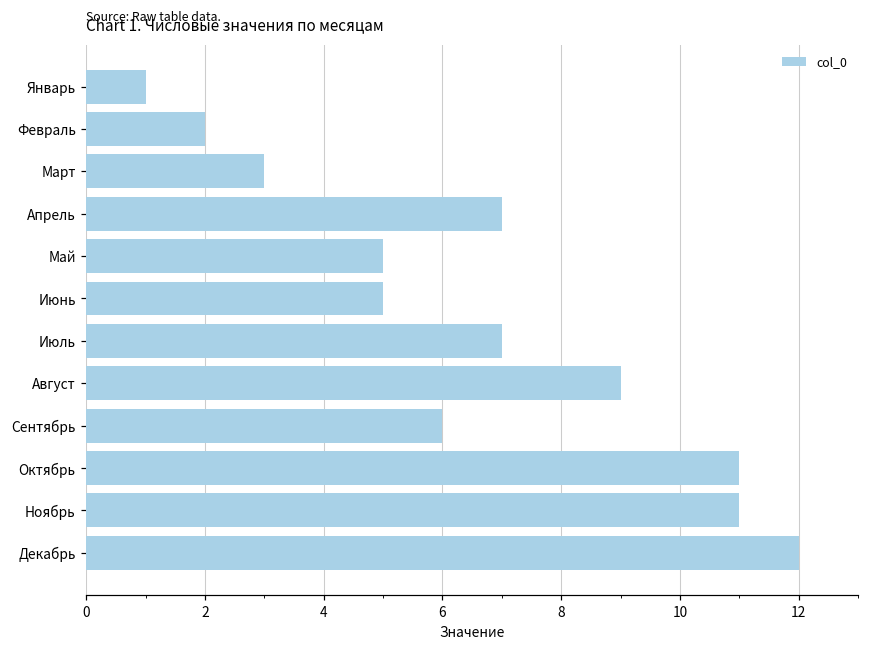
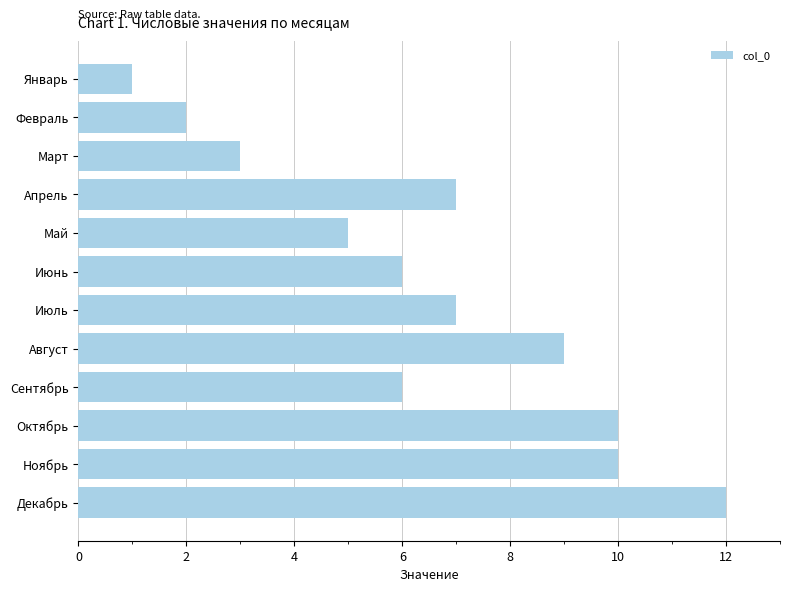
  {
    "Январь": 1,
    "Февраль": 2,
    "Март": 3,
    "Апрель": 7,
    "Май": 5,
-   "Июнь": 5,
+   "Июнь": 6,
    "Июль": 7,
    "Август": 9,
    "Сентябрь": 6,
-   "Октябрь": 11,
-   "Ноябрь": 11,
+   "Октябрь": 10,
+   "Ноябрь": 10,
    "Декабрь": 12
  }
